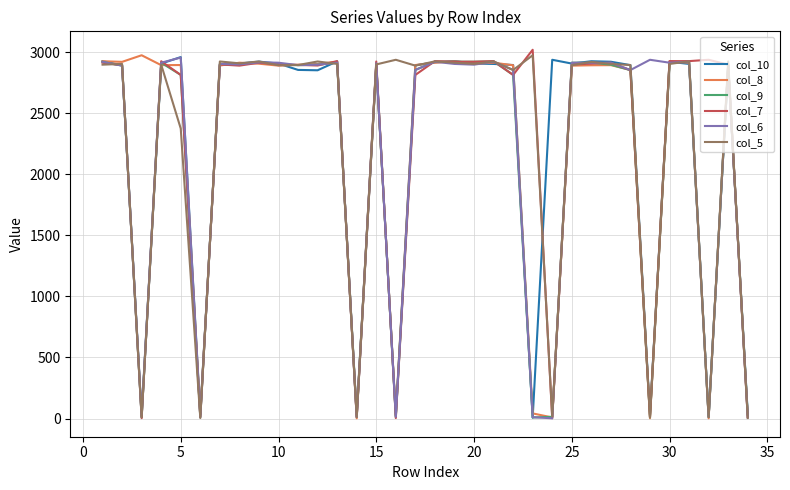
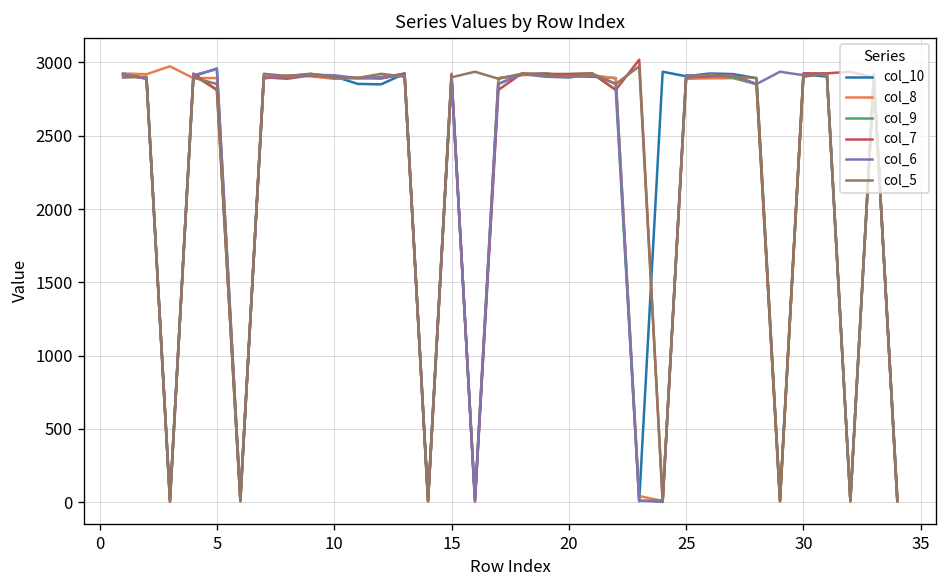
  {
    "col_5": {
-     "5": 2370
+     "5": 2850
    }
  }
